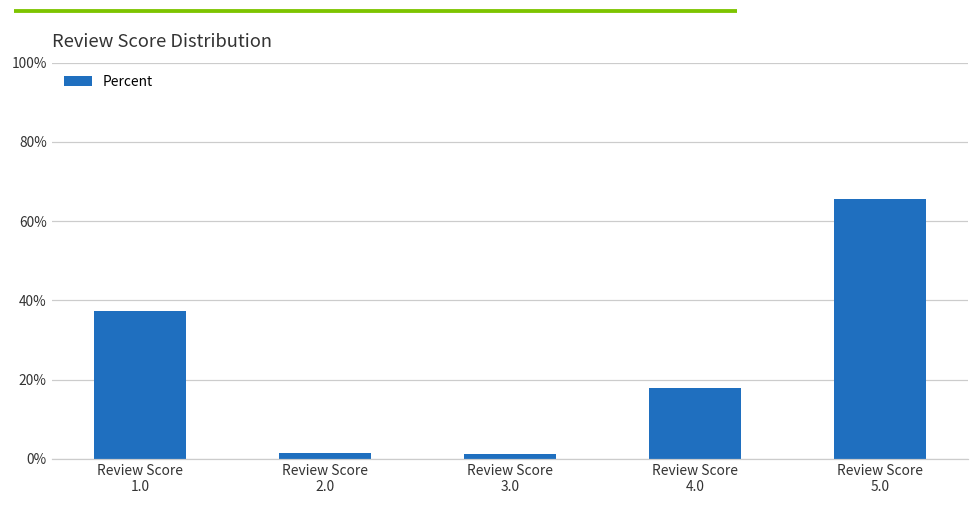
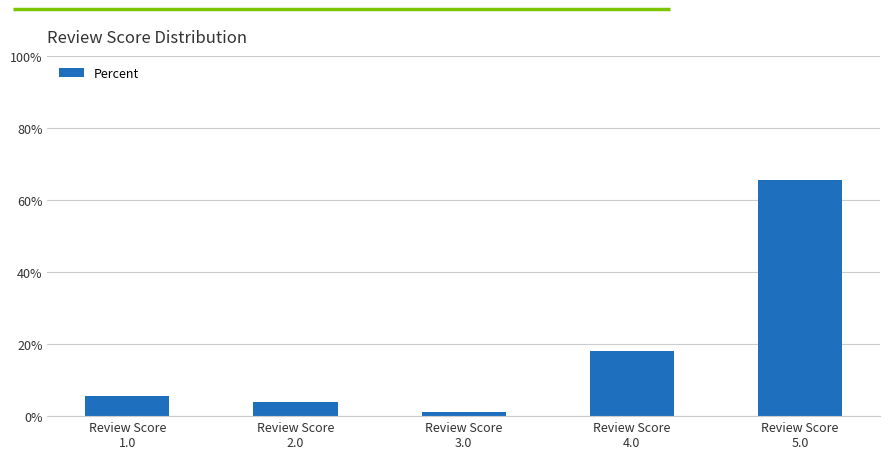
  {
-   "Review Score 1.0": "37%",
-   "Review Score 2.0": "2%",
+   "Review Score 1.0": "6%",
+   "Review Score 2.0": "4%",
    "Review Score 3.0": "1%",
    "Review Score 4.0": "18%",
    "Review Score 5.0": "66%"
  }
